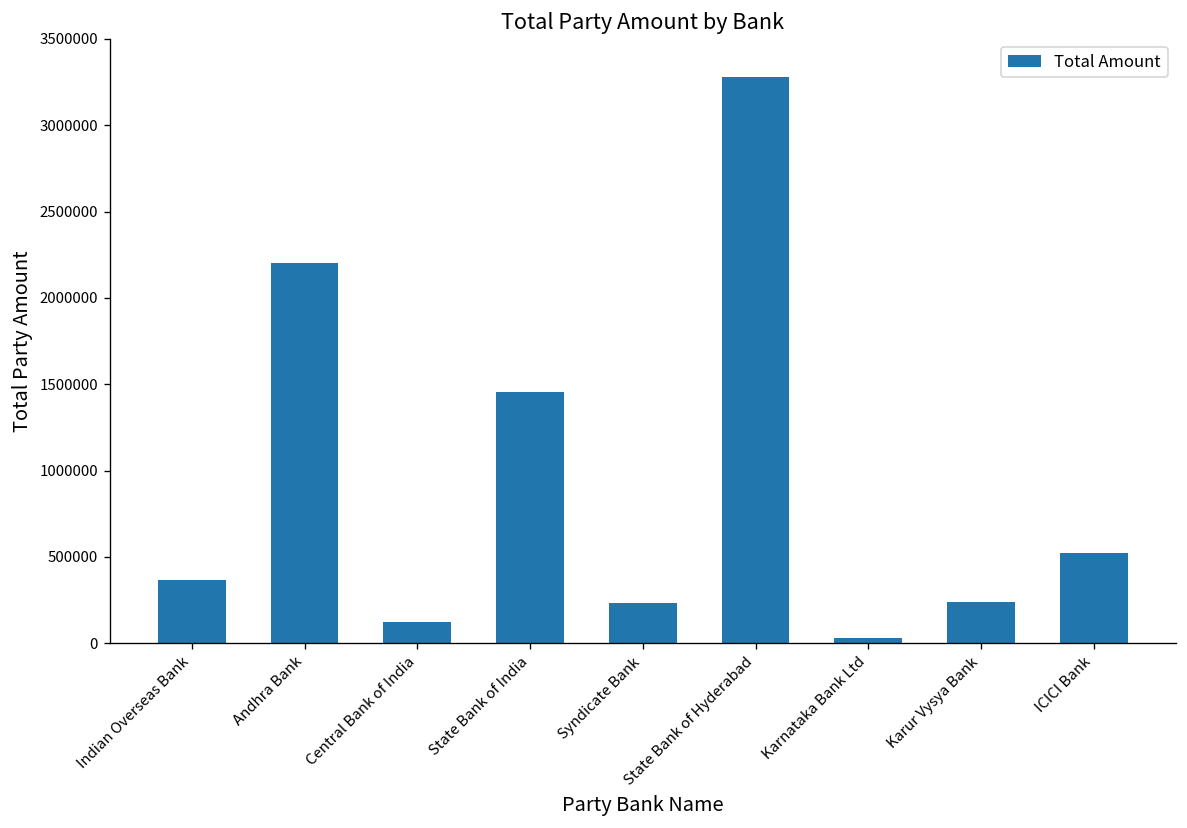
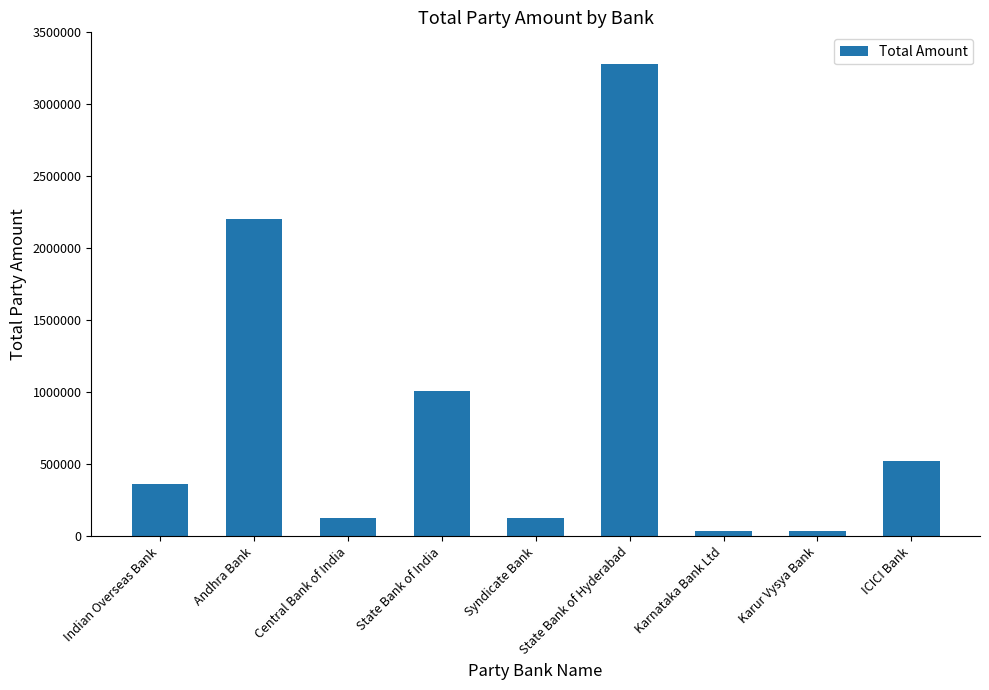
  {
    "Indian Overseas Bank": 360000,
    "Andhra Bank": 2200000,
    "Central Bank of India": 130000,
-   "State Bank of India": 1450000,
-   "Syndicate Bank": 240000,
+   "State Bank of India": 1010000,
+   "Syndicate Bank": 120000,
    "State Bank of Hyderabad": 3280000,
    "Karnataka Bank Ltd": 30000,
-   "Karur Vysya Bank": 240000,
+   "Karur Vysya Bank": 40000,
    "ICICI Bank": 520000
  }
